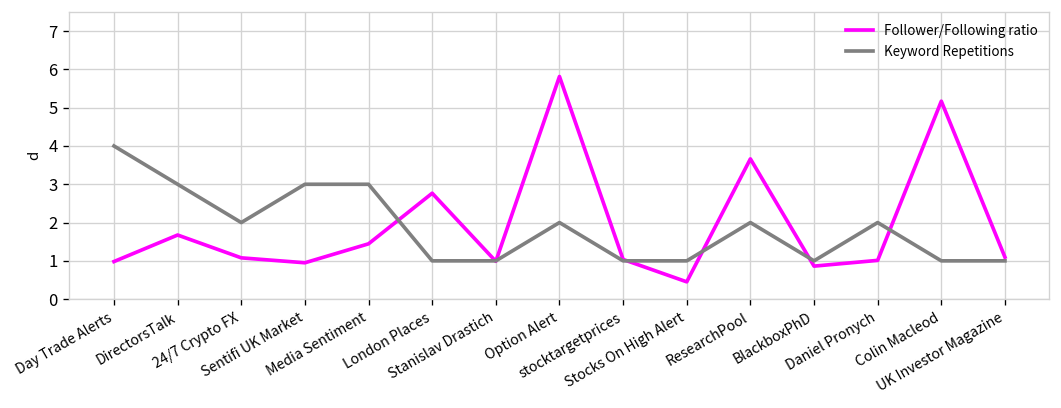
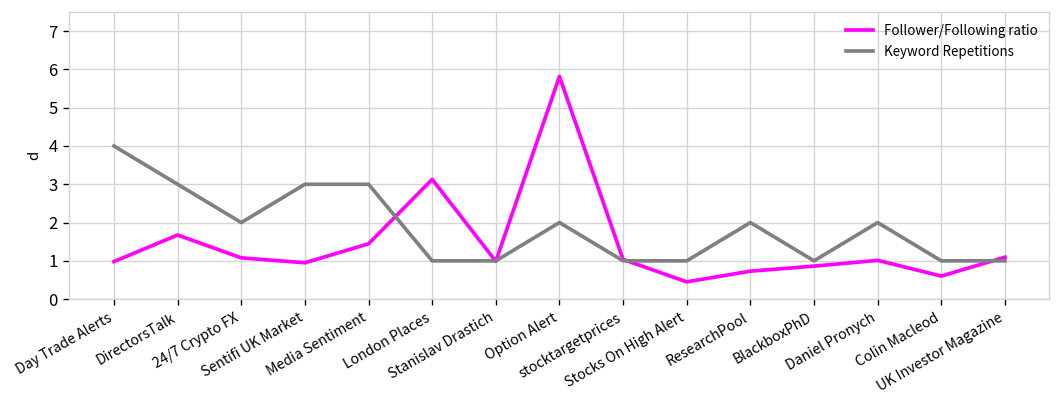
  {
    "Follower/Following ratio": {
      "Day Trade Alerts": 1.0,
      "DirectorsTalk": 1.7,
      "24/7 Crypto FX": 1.1,
      "Sentifi UK Market": 0.9,
      "Media Sentiment": 1.4,
-     "London Places": 2.8,
+     "London Places": 3.1,
      "Option Alert": 5.8,
      "Stocks On High Alert": 0.5,
-     "ResearchPool": 3.7,
+     "ResearchPool": 0.7,
      "BlackboxPhD": 0.9,
      "Daniel Pronych": 1.0,
-     "Colin Macleod": 5.2,
+     "Colin Macleod": 0.6,
      "UK Investor Magazine": 1.1
    },
    "Keyword Repetitions": {
      "Day Trade Alerts": 4.0,
      "DirectorsTalk": 3.0,
      "24/7 Crypto FX": 2.0,
      "Sentifi UK Market": 3.0,
      "Media Sentiment": 3.0,
      "London Places": 1.0,
      "Option Alert": 2.0,
      "Stocks On High Alert": 1.0,
      "ResearchPool": 2.0,
      "BlackboxPhD": 1.0,
      "Daniel Pronych": 2.0,
      "Colin Macleod": 1.0,
      "UK Investor Magazine": 1.0
    }
  }
